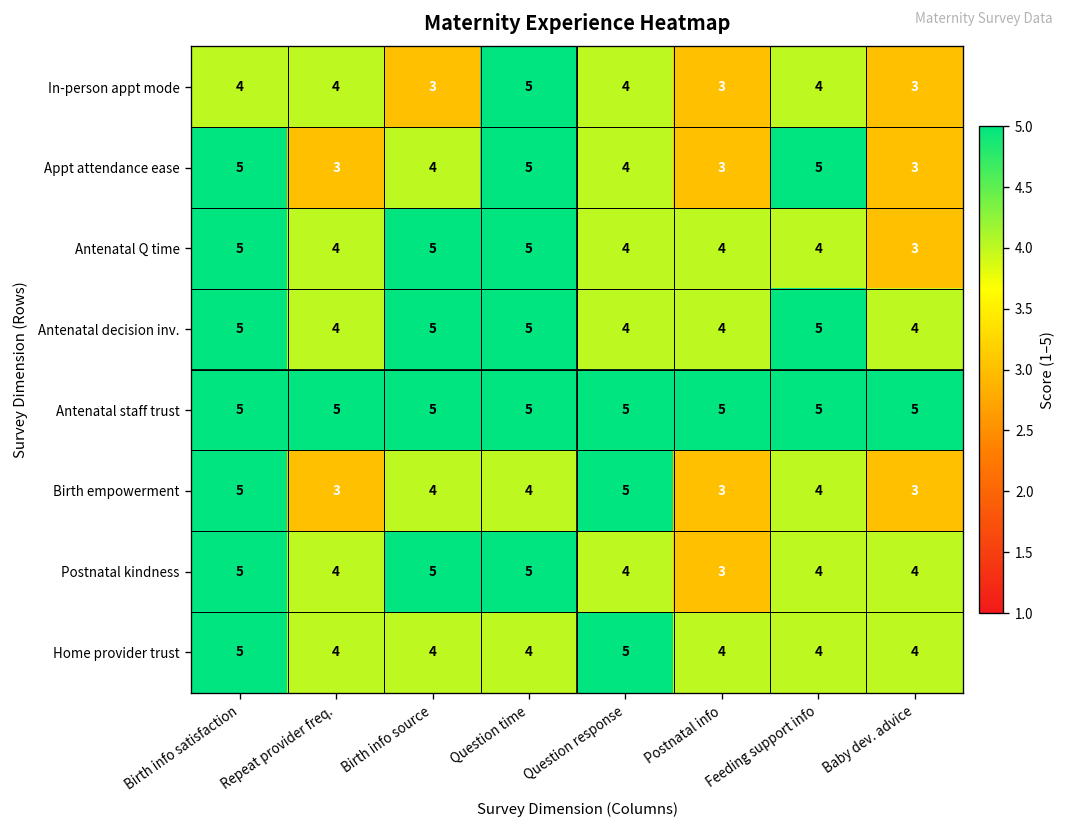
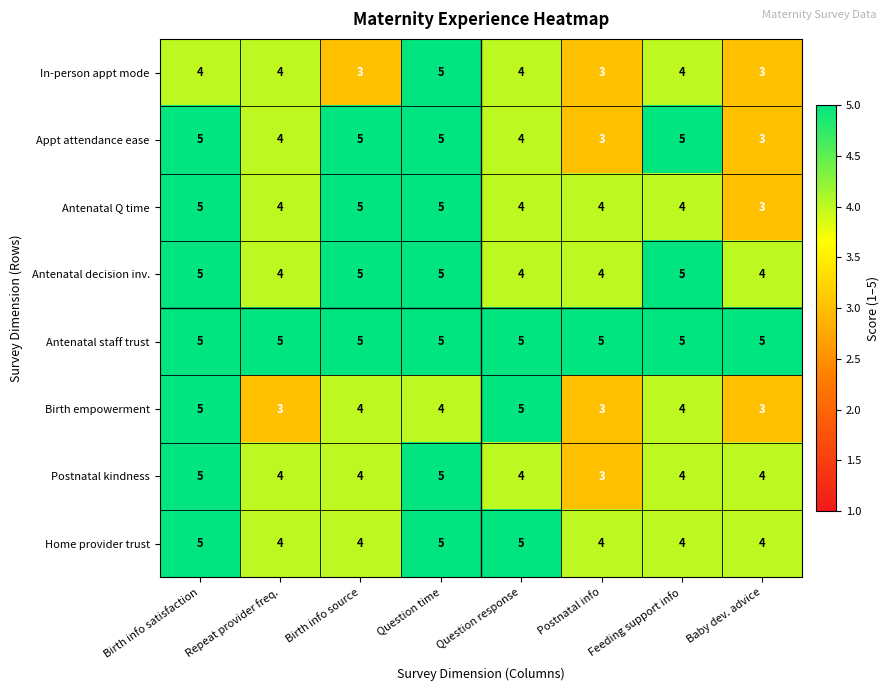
  {
    "In-person appt mode": {
      "Birth info satisfaction": 4,
      "Repeat provider freq.": 4,
      "Birth info source": 3,
      "Question time": 5,
      "Question response": 4,
      "Postnatal info": 3,
      "Feeding support info": 4,
      "Baby dev. advice": 3
    },
    "Appt attendance ease": {
      "Birth info satisfaction": 5,
-     "Repeat provider freq.": 3,
-     "Birth info source": 4,
+     "Repeat provider freq.": 4,
+     "Birth info source": 5,
      "Question time": 5,
      "Question response": 4,
      "Postnatal info": 3,
      "Feeding support info": 5,
      "Baby dev. advice": 3
    },
    "Antenatal Q time": {
      "Birth info satisfaction": 5,
      "Repeat provider freq.": 4,
      "Birth info source": 5,
      "Question time": 5,
      "Question response": 4,
      "Postnatal info": 4,
      "Feeding support info": 4,
      "Baby dev. advice": 3
    },
    "Antenatal decision inv.": {
      "Birth info satisfaction": 5,
      "Repeat provider freq.": 4,
      "Birth info source": 5,
      "Question time": 5,
      "Question response": 4,
      "Postnatal info": 4,
      "Feeding support info": 5,
      "Baby dev. advice": 4
    },
    "Antenatal staff trust": {
      "Birth info satisfaction": 5,
      "Repeat provider freq.": 5,
      "Birth info source": 5,
      "Question time": 5,
      "Question response": 5,
      "Postnatal info": 5,
      "Feeding support info": 5,
      "Baby dev. advice": 5
    },
    "Birth empowerment": {
      "Birth info satisfaction": 5,
      "Repeat provider freq.": 3,
      "Birth info source": 4,
      "Question time": 4,
      "Question response": 5,
      "Postnatal info": 3,
      "Feeding support info": 4,
      "Baby dev. advice": 3
    },
    "Postnatal kindness": {
      "Birth info satisfaction": 5,
      "Repeat provider freq.": 4,
-     "Birth info source": 5,
+     "Birth info source": 4,
      "Question time": 5,
      "Question response": 4,
      "Postnatal info": 3,
      "Feeding support info": 4,
      "Baby dev. advice": 4
    },
    "Home provider trust": {
      "Birth info satisfaction": 5,
      "Repeat provider freq.": 4,
      "Birth info source": 4,
-     "Question time": 4,
+     "Question time": 5,
      "Question response": 5,
      "Postnatal info": 4,
      "Feeding support info": 4,
      "Baby dev. advice": 4
    }
  }
